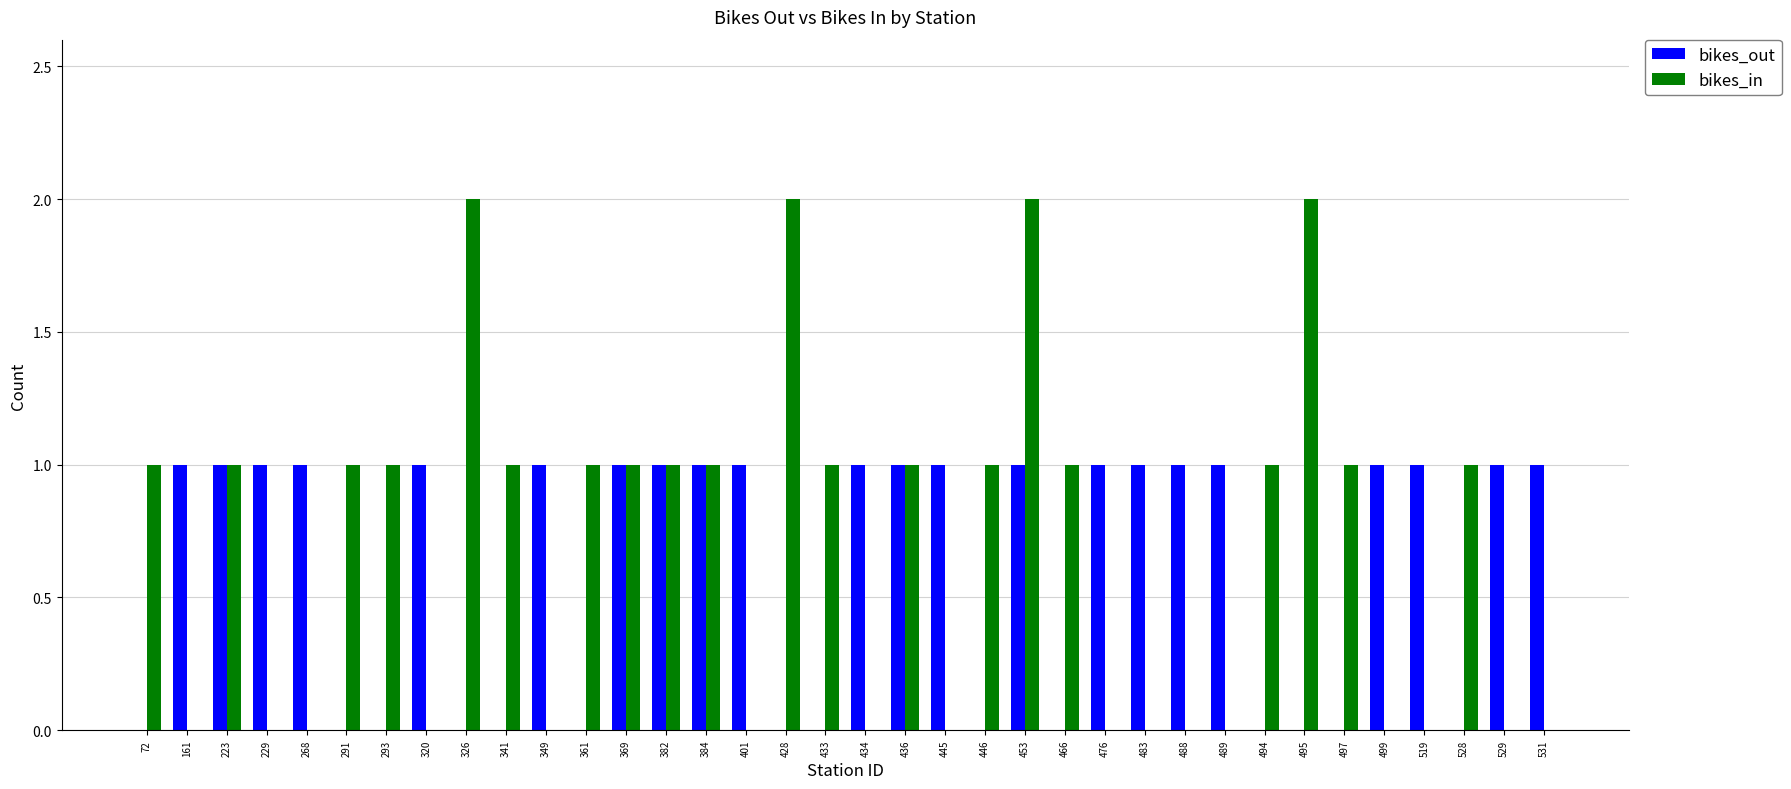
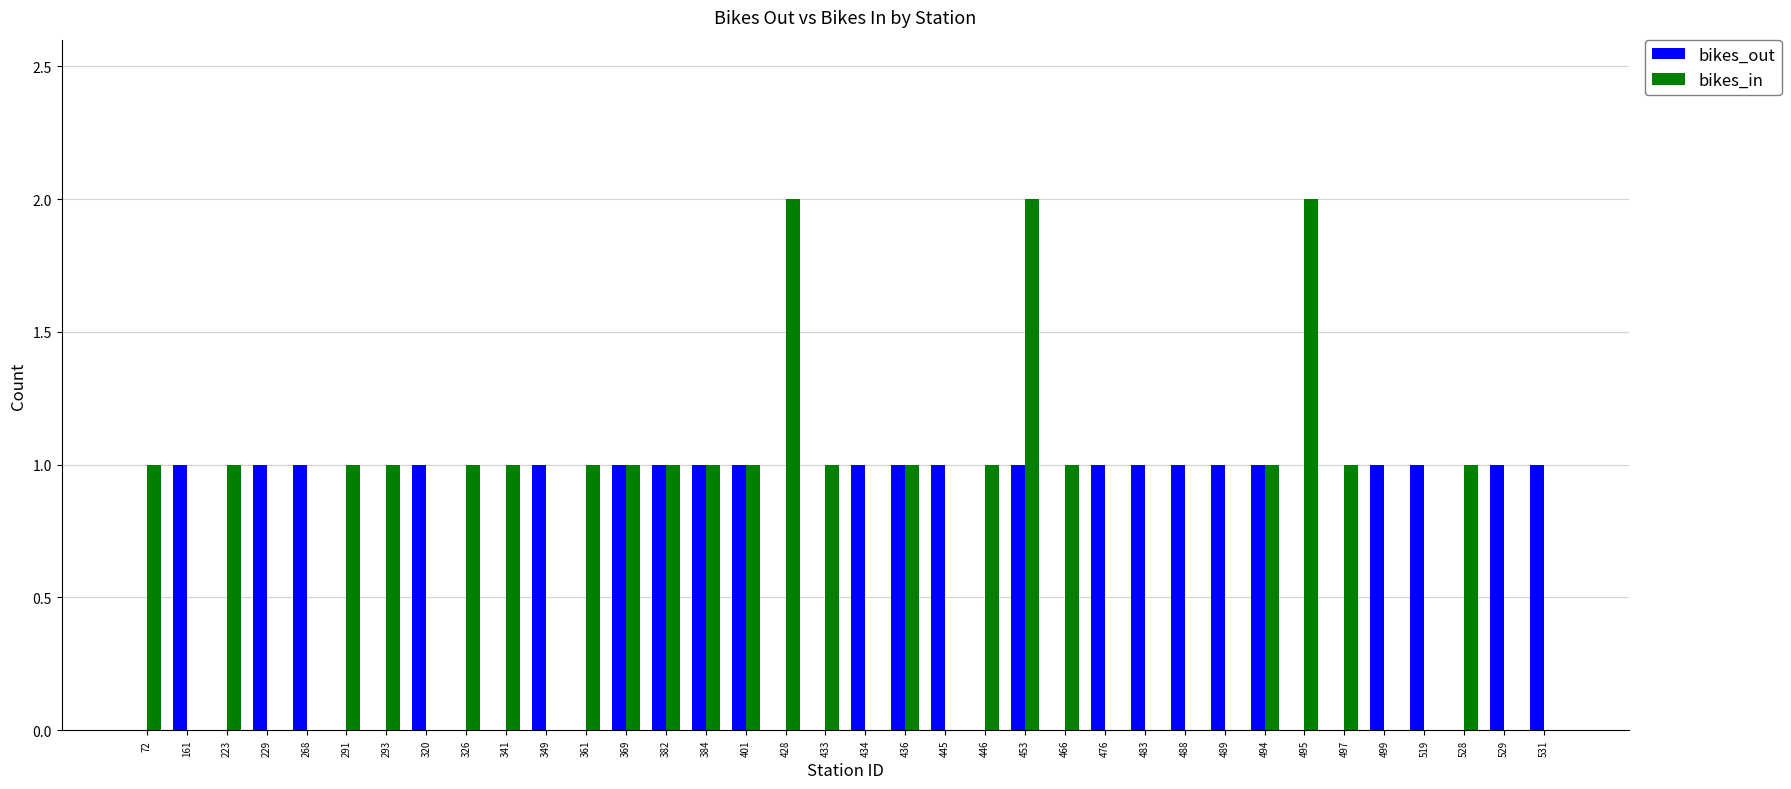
  {
    "bikes_out": {
      "72": 0,
      "161": 1,
-     "223": 1,
+     "223": 0,
      "229": 1,
      "268": 1,
      "291": 0,
      "293": 0,
      "320": 1,
      "326": 0,
      "341": 0,
      "349": 1,
      "361": 0,
      "369": 1,
      "382": 1,
      "384": 1,
      "401": 1,
      "428": 0,
      "433": 0,
      "434": 1,
      "436": 1,
      "445": 1,
      "446": 0,
      "453": 1,
      "466": 0,
      "476": 1,
      "483": 1,
      "488": 1,
      "489": 1,
-     "494": 0,
+     "494": 1,
      "495": 0,
      "497": 0,
      "499": 1,
      "519": 1,
      "528": 0,
      "529": 1,
      "531": 1
    },
    "bikes_in": {
      "72": 1,
      "161": 0,
      "223": 1,
      "229": 0,
      "268": 0,
      "291": 1,
      "293": 1,
      "320": 0,
-     "326": 2,
+     "326": 1,
      "341": 1,
      "349": 0,
      "361": 1,
      "369": 1,
      "382": 1,
      "384": 1,
-     "401": 0,
+     "401": 1,
      "428": 2,
      "433": 1,
      "434": 0,
      "436": 1,
      "445": 0,
      "446": 1,
      "453": 2,
      "466": 1,
      "476": 0,
      "483": 0,
      "488": 0,
      "489": 0,
      "494": 1,
      "495": 2,
      "497": 1,
      "499": 0,
      "519": 0,
      "528": 1,
      "529": 0,
      "531": 0
    }
  }
